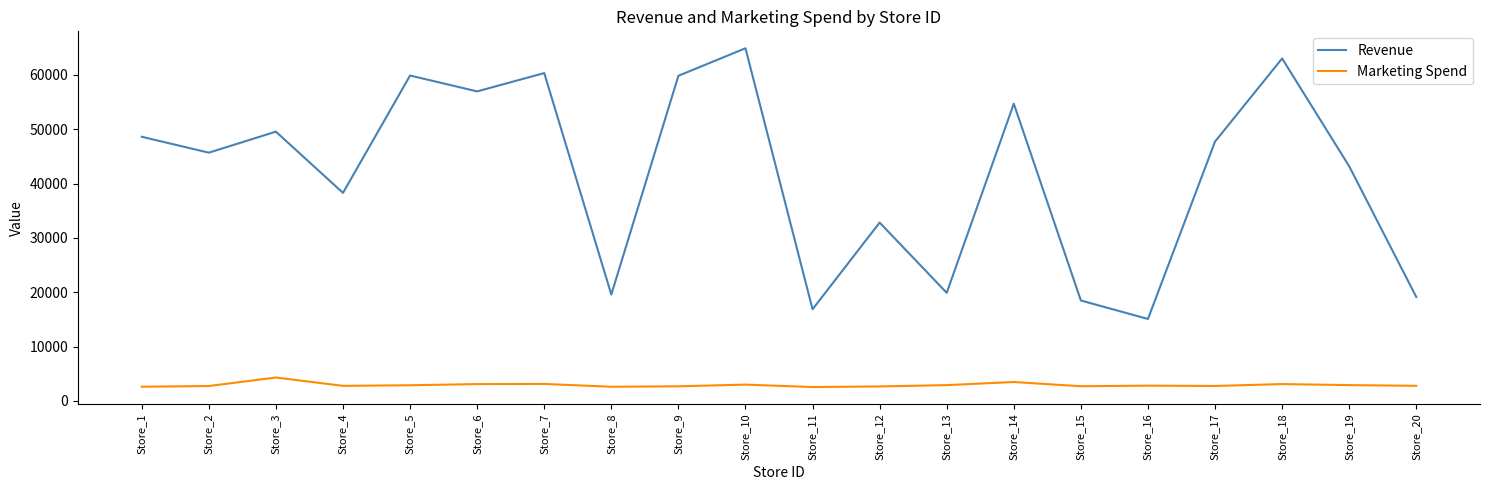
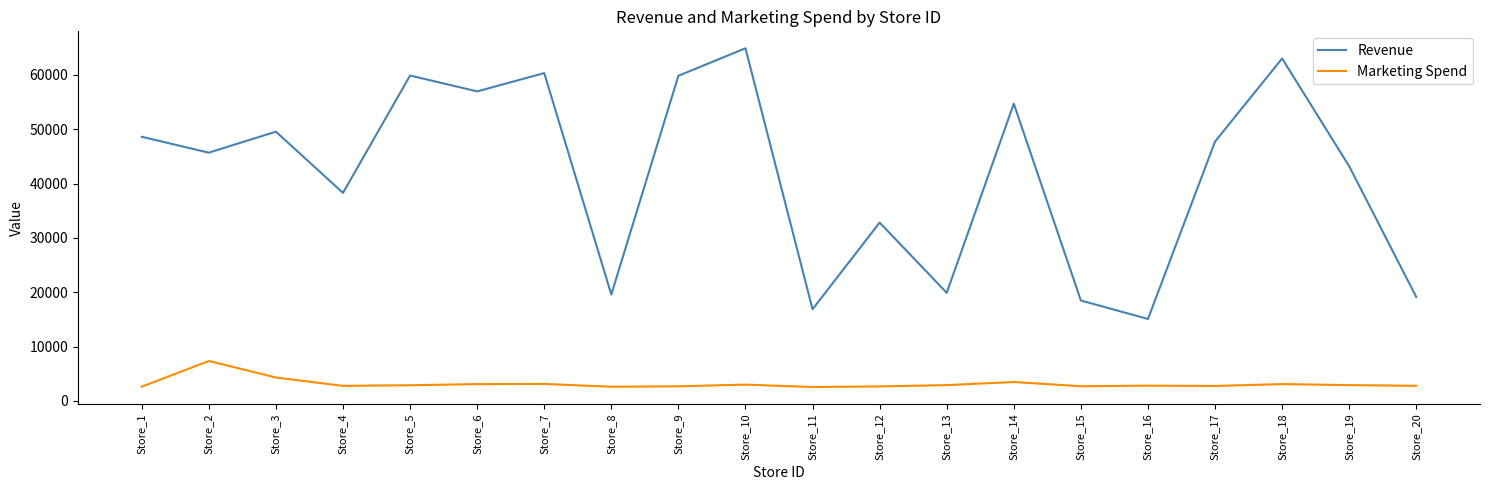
  {
    "Revenue": {
      "Store_1": 49000,
      "Store_2": 46000,
      "Store_3": 50000,
      "Store_4": 38000,
      "Store_5": 60000,
      "Store_6": 57000,
      "Store_7": 60000,
      "Store_8": 20000,
      "Store_9": 60000,
      "Store_10": 65000,
      "Store_11": 17000,
      "Store_12": 33000,
      "Store_13": 20000,
      "Store_14": 55000,
      "Store_15": 18000,
      "Store_16": 15000,
      "Store_17": 48000,
      "Store_18": 63000,
      "Store_19": 43000,
      "Store_20": 19000
    },
    "Marketing Spend": {
      "Store_1": 3000,
-     "Store_2": 3000,
+     "Store_2": 7000,
      "Store_3": 4000,
      "Store_4": 3000,
      "Store_5": 3000,
      "Store_6": 3000,
      "Store_7": 3000,
      "Store_8": 3000,
      "Store_9": 3000,
      "Store_10": 3000,
      "Store_11": 3000,
      "Store_12": 3000,
      "Store_13": 3000,
      "Store_14": 3000,
      "Store_15": 3000,
      "Store_16": 3000,
      "Store_17": 3000,
      "Store_18": 3000,
      "Store_19": 3000,
      "Store_20": 3000
    }
  }
